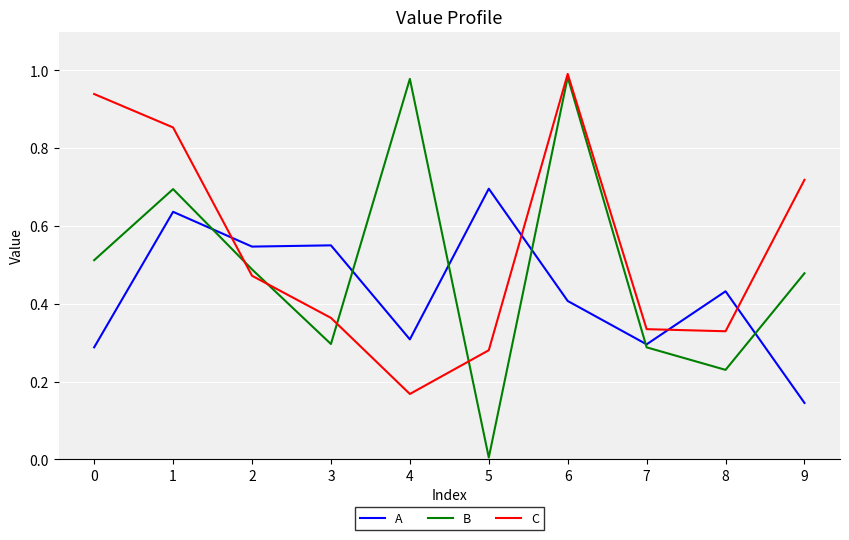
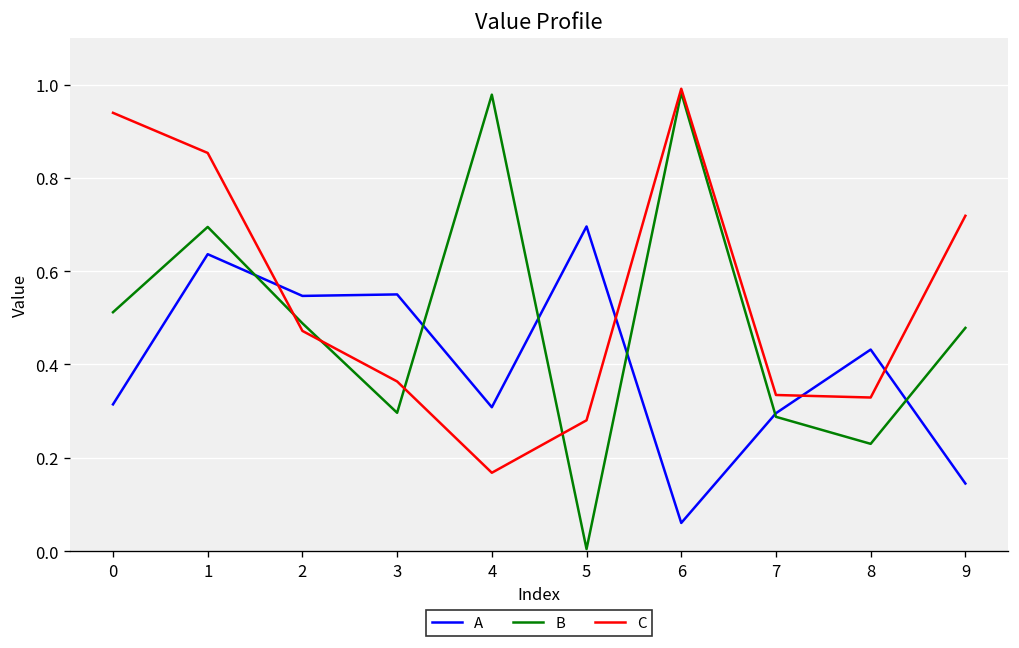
  {
    "A": {
-     "0": 0.29,
+     "0": 0.31,
      "1": 0.64,
      "2": 0.55,
      "3": 0.55,
      "4": 0.31,
      "5": 0.70,
-     "6": 0.41,
+     "6": 0.06,
      "7": 0.30,
      "8": 0.43,
      "9": 0.14
    },
    "B": {
      "0": 0.51,
      "1": 0.69,
      "2": 0.49,
      "3": 0.30,
      "4": 0.98,
      "5": 0.00,
      "6": 0.98,
      "7": 0.29,
      "8": 0.23,
      "9": 0.48
    },
    "C": {
      "0": 0.94,
      "1": 0.85,
      "2": 0.47,
      "3": 0.36,
      "4": 0.17,
      "5": 0.28,
      "6": 0.99,
      "7": 0.33,
      "8": 0.33,
      "9": 0.72
    }
  }
